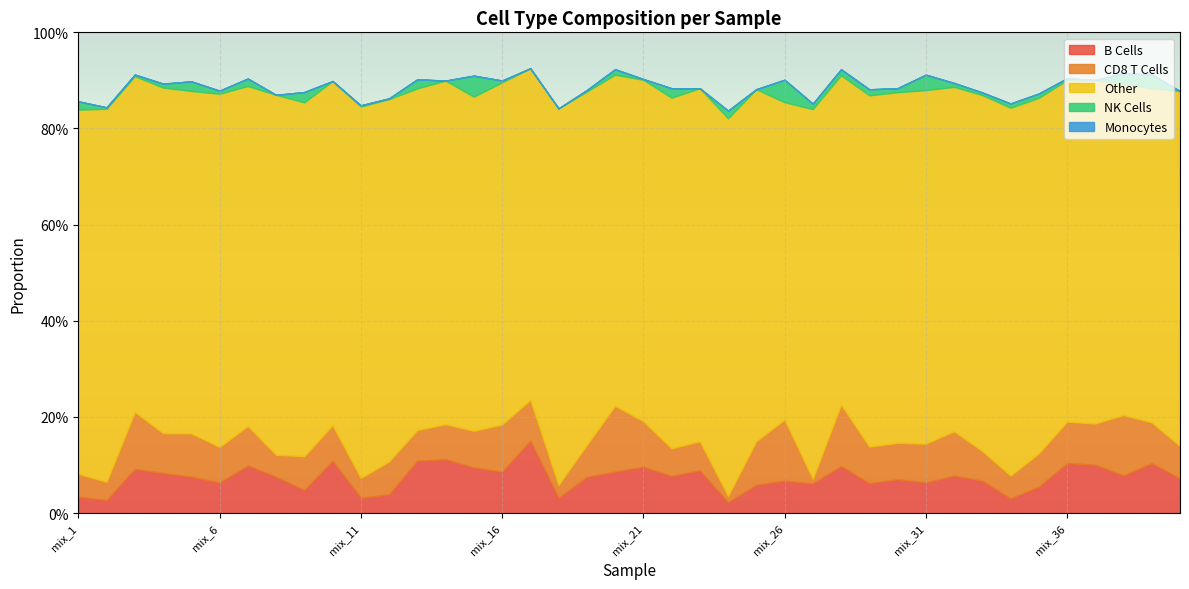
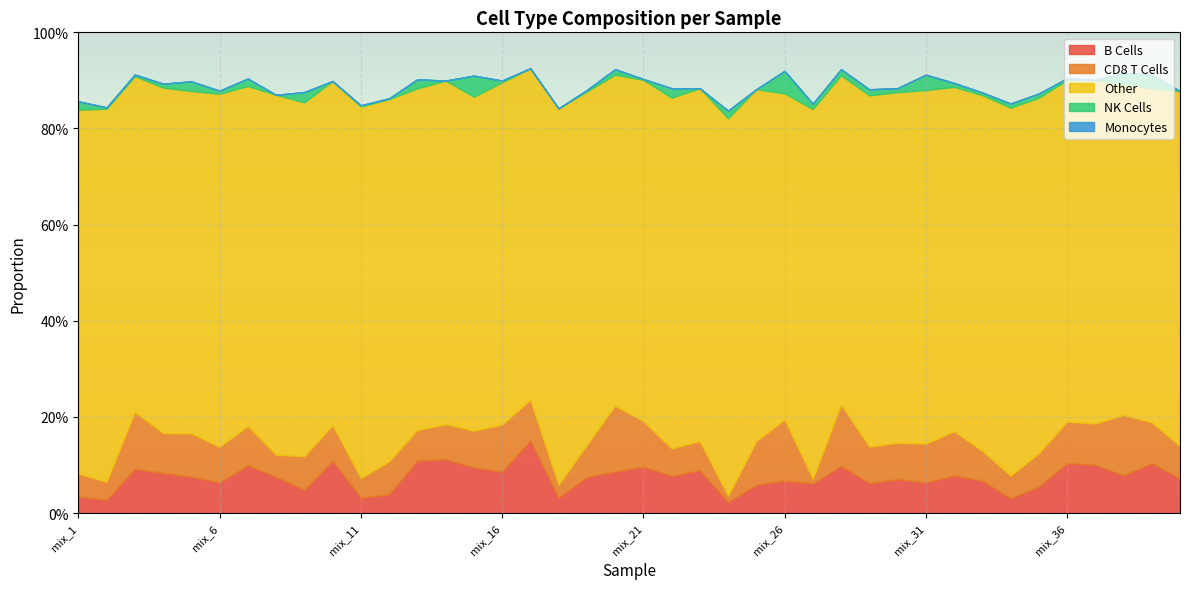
  {
    "Other": {
      "mix_1": "76%",
      "mix_6": "73%",
-     "mix_26": "66%",
+     "mix_26": "68%",
      "mix_31": "74%"
    }
  }
